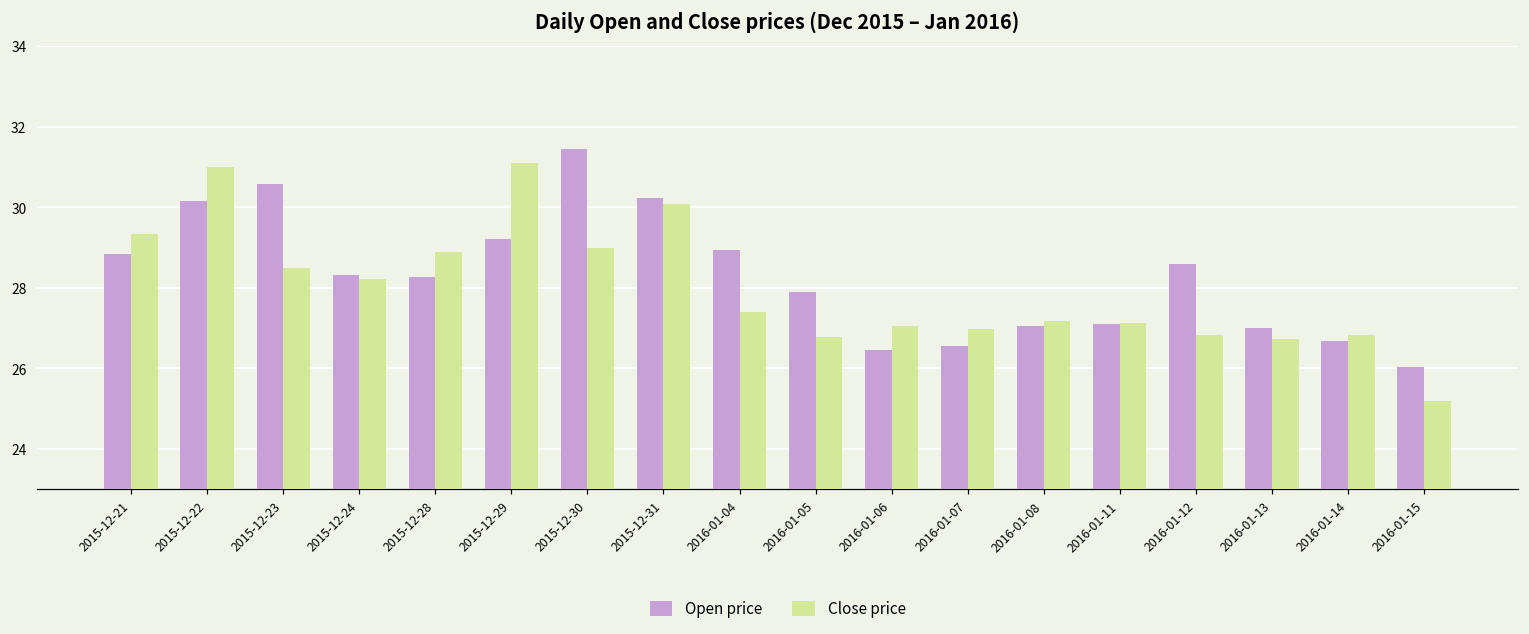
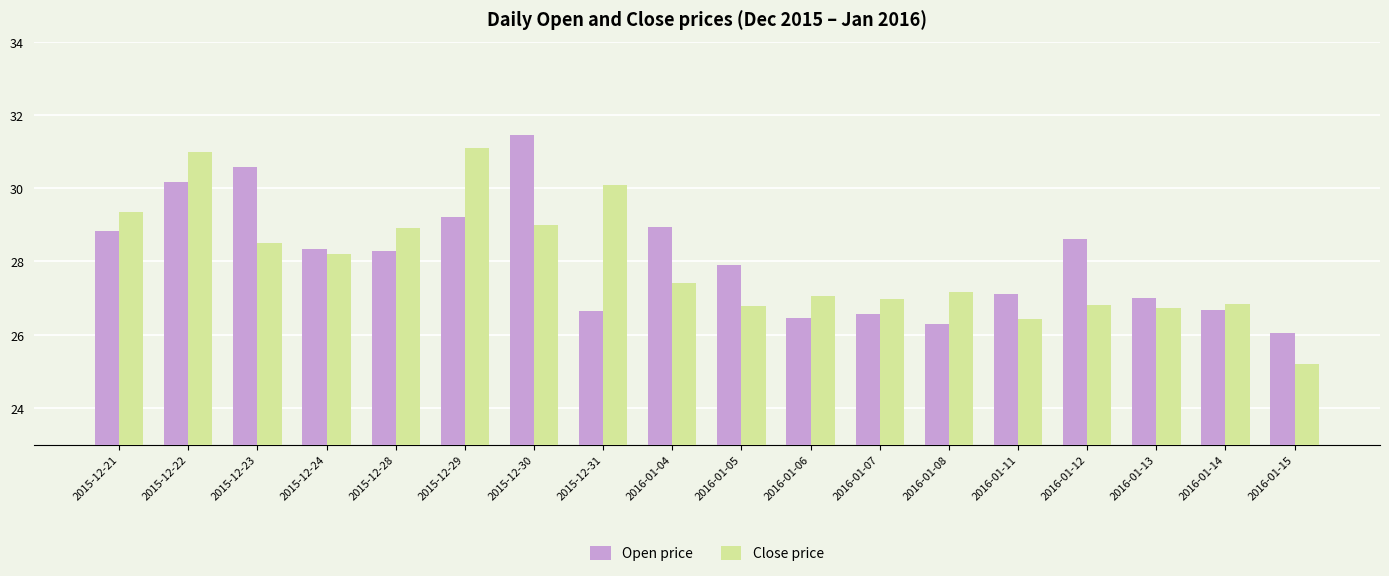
  {
    "Open price": {
      "2015-12-21": 28.8,
      "2015-12-22": 30.2,
      "2015-12-23": 30.6,
      "2015-12-24": 28.3,
      "2015-12-28": 28.3,
      "2015-12-29": 29.2,
      "2015-12-30": 31.5,
-     "2015-12-31": 30.2,
+     "2015-12-31": 26.7,
      "2016-01-04": 28.9,
      "2016-01-05": 27.9,
      "2016-01-06": 26.5,
      "2016-01-07": 26.5,
-     "2016-01-08": 27.1,
+     "2016-01-08": 26.3,
      "2016-01-11": 27.1,
      "2016-01-12": 28.6,
      "2016-01-13": 27.0,
      "2016-01-14": 26.7,
      "2016-01-15": 26.0
    },
    "Close price": {
      "2015-12-21": 29.4,
      "2015-12-22": 31.0,
      "2015-12-23": 28.5,
      "2015-12-24": 28.2,
      "2015-12-28": 28.9,
      "2015-12-29": 31.1,
      "2015-12-30": 29.0,
      "2015-12-31": 30.1,
      "2016-01-04": 27.4,
      "2016-01-05": 26.8,
      "2016-01-06": 27.0,
      "2016-01-07": 27.0,
      "2016-01-08": 27.2,
-     "2016-01-11": 27.1,
+     "2016-01-11": 26.4,
      "2016-01-12": 26.8,
      "2016-01-13": 26.7,
      "2016-01-14": 26.8,
      "2016-01-15": 25.2
    }
  }
